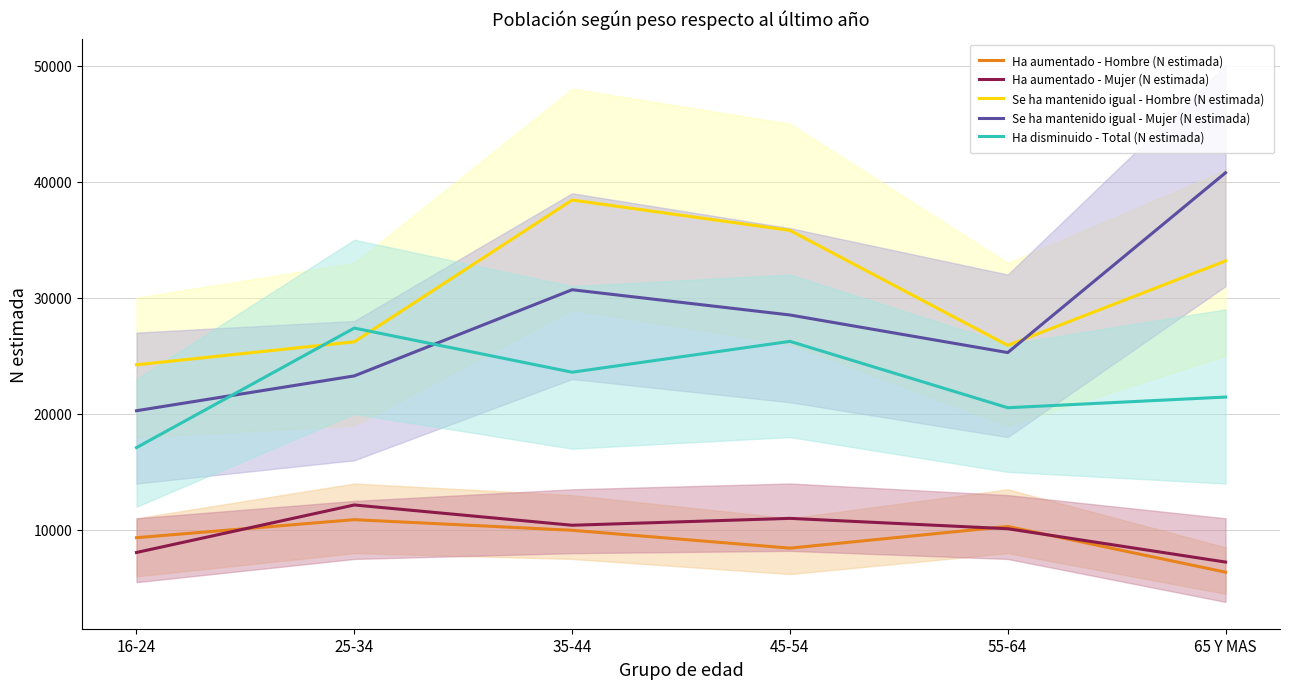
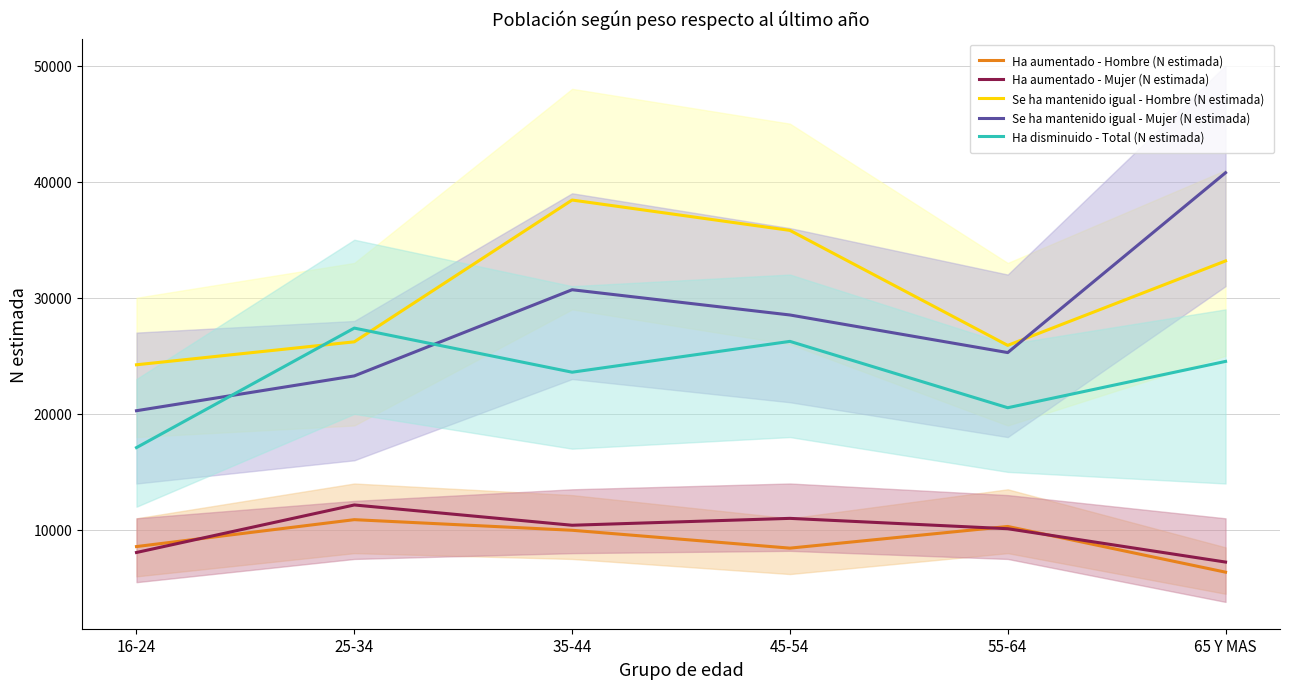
  {
    "Ha aumentado - Hombre (N estimada)": {
-     "16-24": 9300,
+     "16-24": 8600,
      "25-34": 10900,
      "35-44": 10000,
      "45-54": 8400,
      "65 Y MAS": 6400
    },
    "Ha aumentado - Mujer (N estimada)": {
      "16-24": 8100,
      "25-34": 12200,
      "35-44": 10400,
      "65 Y MAS": 7200
    },
    "Se ha mantenido igual - Hombre (N estimada)": {
      "16-24": 24200,
      "25-34": 26200,
      "35-44": 38400,
      "65 Y MAS": 33200
    },
    "Se ha mantenido igual - Mujer (N estimada)": {
      "16-24": 20300,
      "25-34": 23300,
      "35-44": 30700,
      "45-54": 28500,
      "55-64": 25300,
      "65 Y MAS": 40800
    },
    "Ha disminuido - Total (N estimada)": {
      "16-24": 17100,
      "25-34": 27400,
      "35-44": 23600,
      "45-54": 26200,
      "55-64": 20500,
-     "65 Y MAS": 21400
+     "65 Y MAS": 24500
    }
  }
